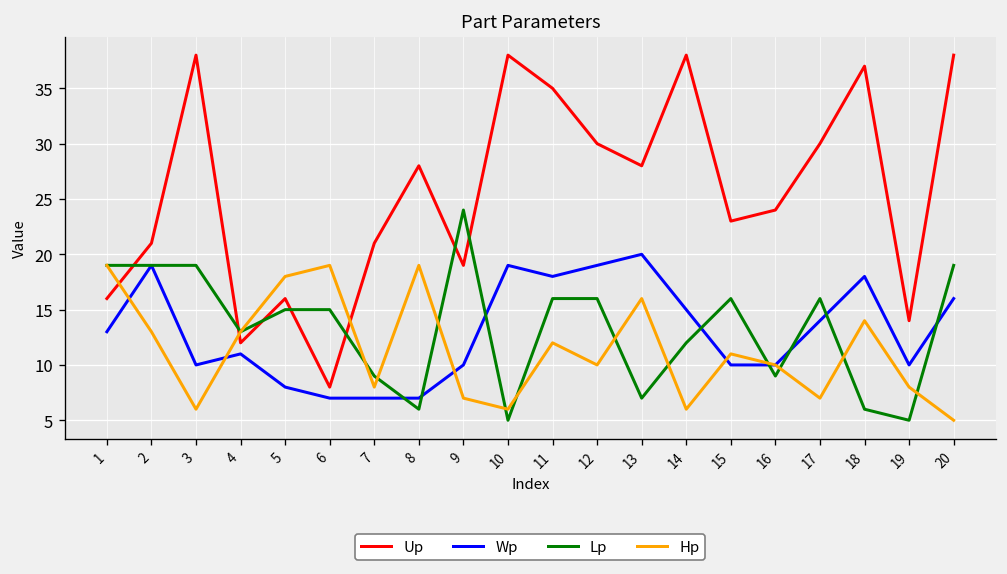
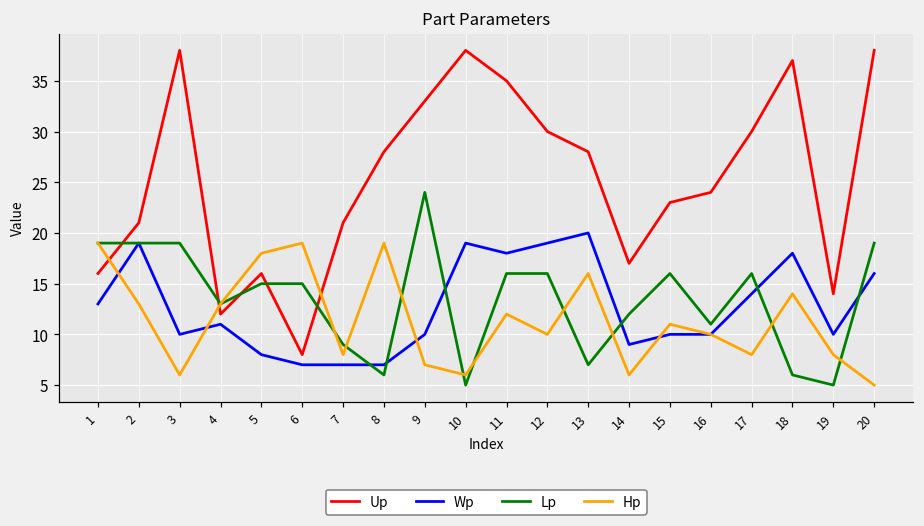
  {
    "Up": {
      "1": 16,
      "2": 21,
      "3": 38,
      "4": 12,
      "5": 16,
      "6": 8,
      "7": 21,
      "8": 28,
-     "9": 19,
+     "9": 33,
      "10": 38,
      "11": 35,
      "12": 30,
      "13": 28,
-     "14": 38,
+     "14": 17,
      "15": 23,
      "16": 24,
      "17": 30,
      "18": 37,
      "19": 14,
      "20": 38
    },
    "Wp": {
      "1": 13,
      "3": 10,
      "4": 11,
      "5": 8,
      "6": 7,
      "7": 7,
      "8": 7,
      "9": 10,
      "10": 19,
      "11": 18,
      "12": 19,
      "13": 20,
-     "14": 15,
+     "14": 9,
      "15": 10,
      "17": 14,
      "18": 18,
      "19": 10,
      "20": 16
    },
    "Lp": {
      "3": 19,
      "5": 15,
      "6": 15,
      "7": 9,
      "8": 6,
      "9": 24,
      "10": 5,
      "11": 16,
      "12": 16,
      "13": 7,
      "14": 12,
      "15": 16,
-     "16": 9,
+     "16": 11,
      "17": 16,
      "18": 6,
      "19": 5,
      "20": 19
    },
    "Hp": {
      "2": 13,
      "3": 6,
      "5": 18,
      "6": 19,
      "7": 8,
      "8": 19,
      "9": 7,
      "10": 6,
      "11": 12,
      "12": 10,
      "13": 16,
      "14": 6,
      "15": 11,
-     "17": 7,
+     "17": 8,
      "18": 14,
      "19": 8,
      "20": 5
    }
  }
